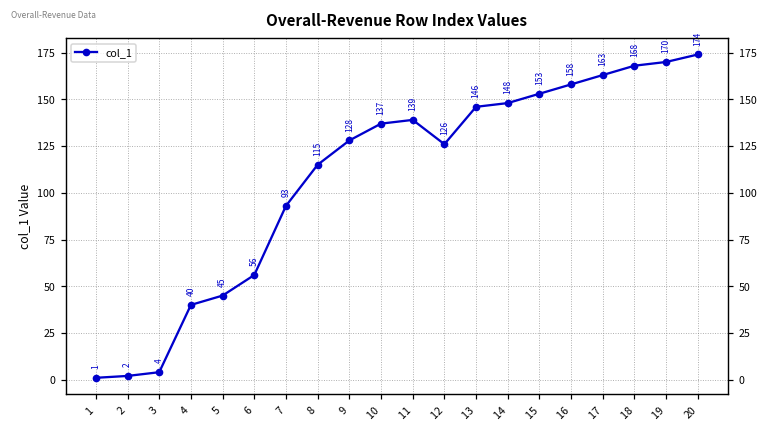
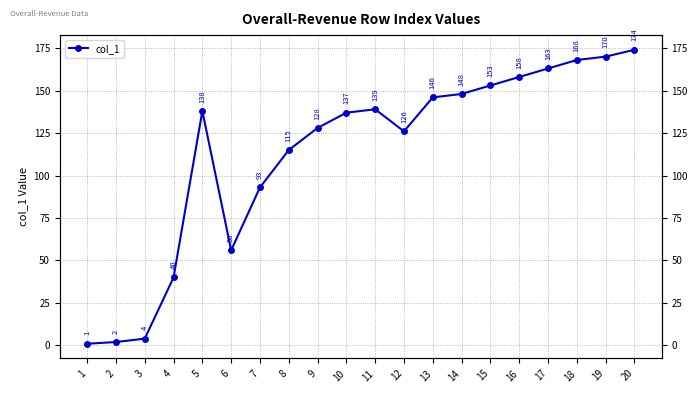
  {
    "1": 1,
    "2": 2,
    "3": 4,
    "4": 40,
-   "5": 45,
+   "5": 138,
    "6": 56,
    "7": 93,
    "8": 115,
    "9": 128,
    "10": 137,
    "11": 139,
    "12": 126,
    "13": 146,
    "14": 148,
    "15": 153,
    "16": 158,
    "17": 163,
    "18": 168,
    "19": 170,
    "20": 174
  }
